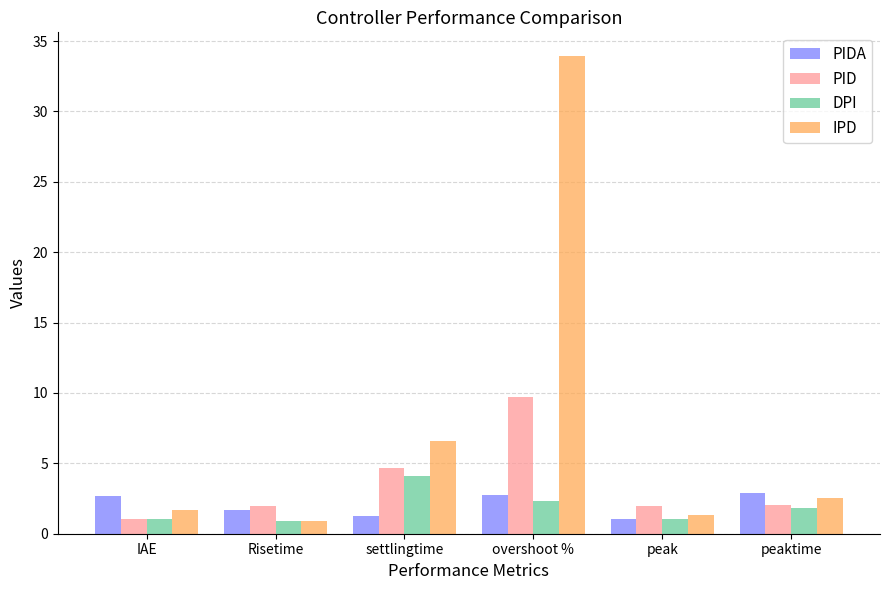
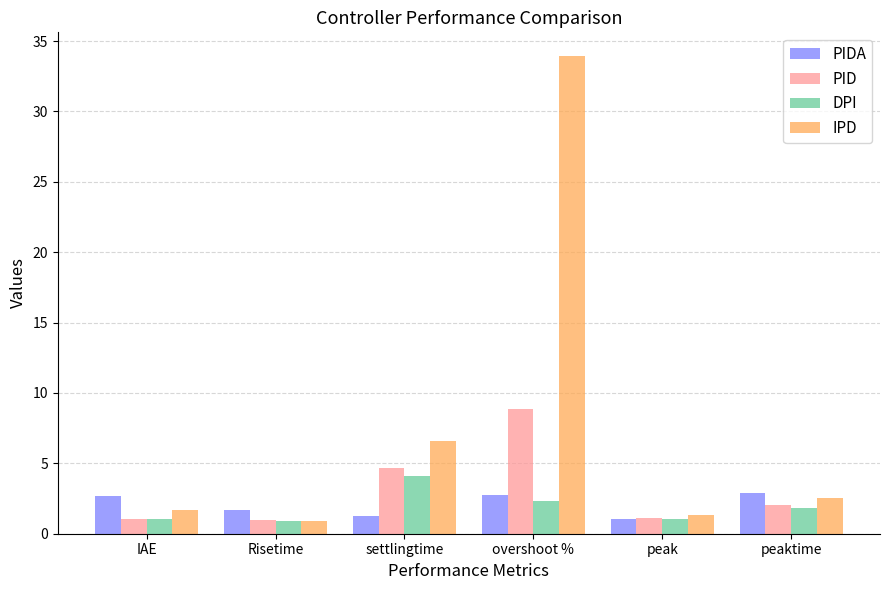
  {
    "PIDA": {
      "IAE": 2.7,
      "Risetime": 1.7,
      "settlingtime": 1.3,
      "overshoot %": 2.7,
      "peak": 1.0,
      "peaktime": 2.9
    },
    "PID": {
      "IAE": 1.1,
-     "Risetime": 2.0,
+     "Risetime": 1.0,
      "settlingtime": 4.6,
-     "overshoot %": 9.7,
-     "peak": 2.0,
+     "overshoot %": 8.8,
+     "peak": 1.1,
      "peaktime": 2.0
    },
    "DPI": {
      "IAE": 1.0,
      "Risetime": 0.9,
      "settlingtime": 4.1,
      "overshoot %": 2.3,
      "peak": 1.0,
      "peaktime": 1.8
    },
    "IPD": {
      "IAE": 1.7,
      "Risetime": 0.9,
      "settlingtime": 6.6,
      "overshoot %": 33.9,
      "peak": 1.3,
      "peaktime": 2.5
    }
  }
